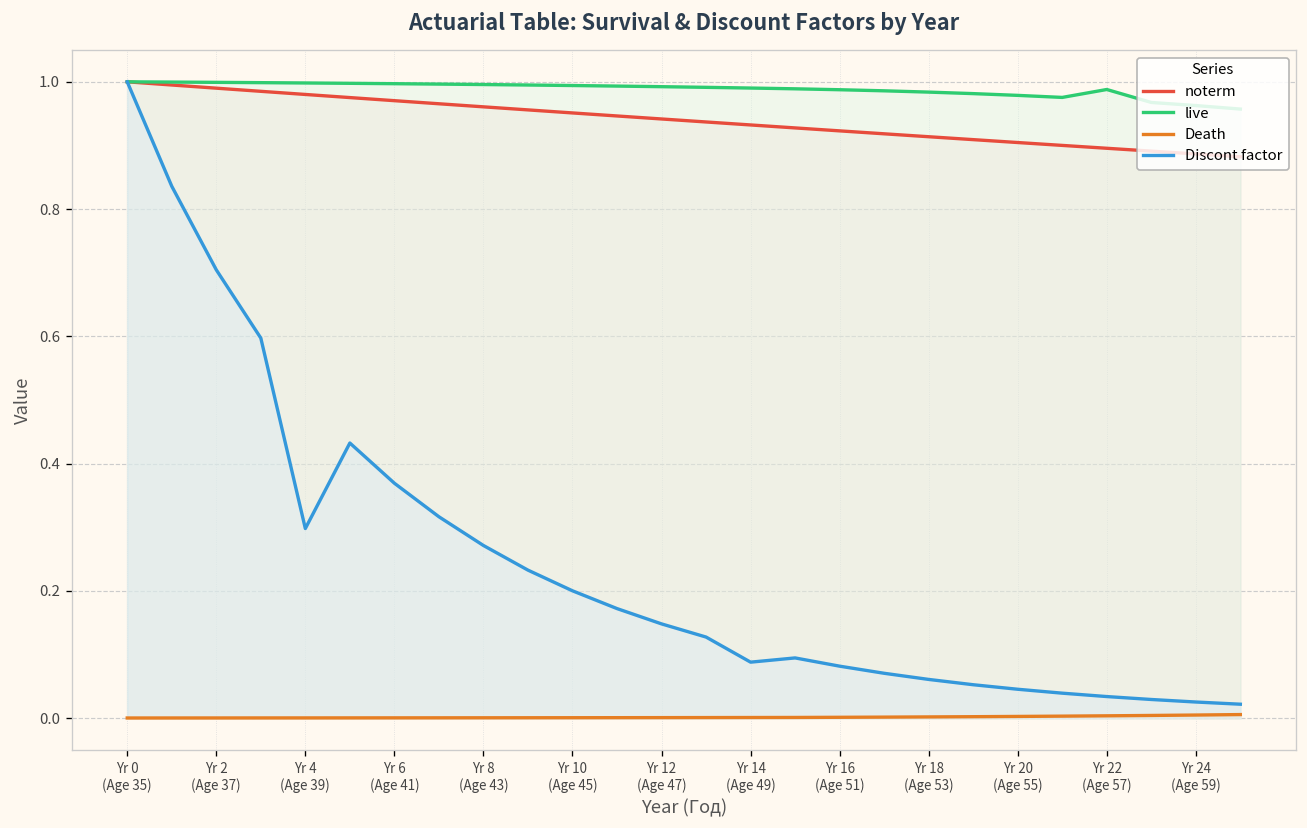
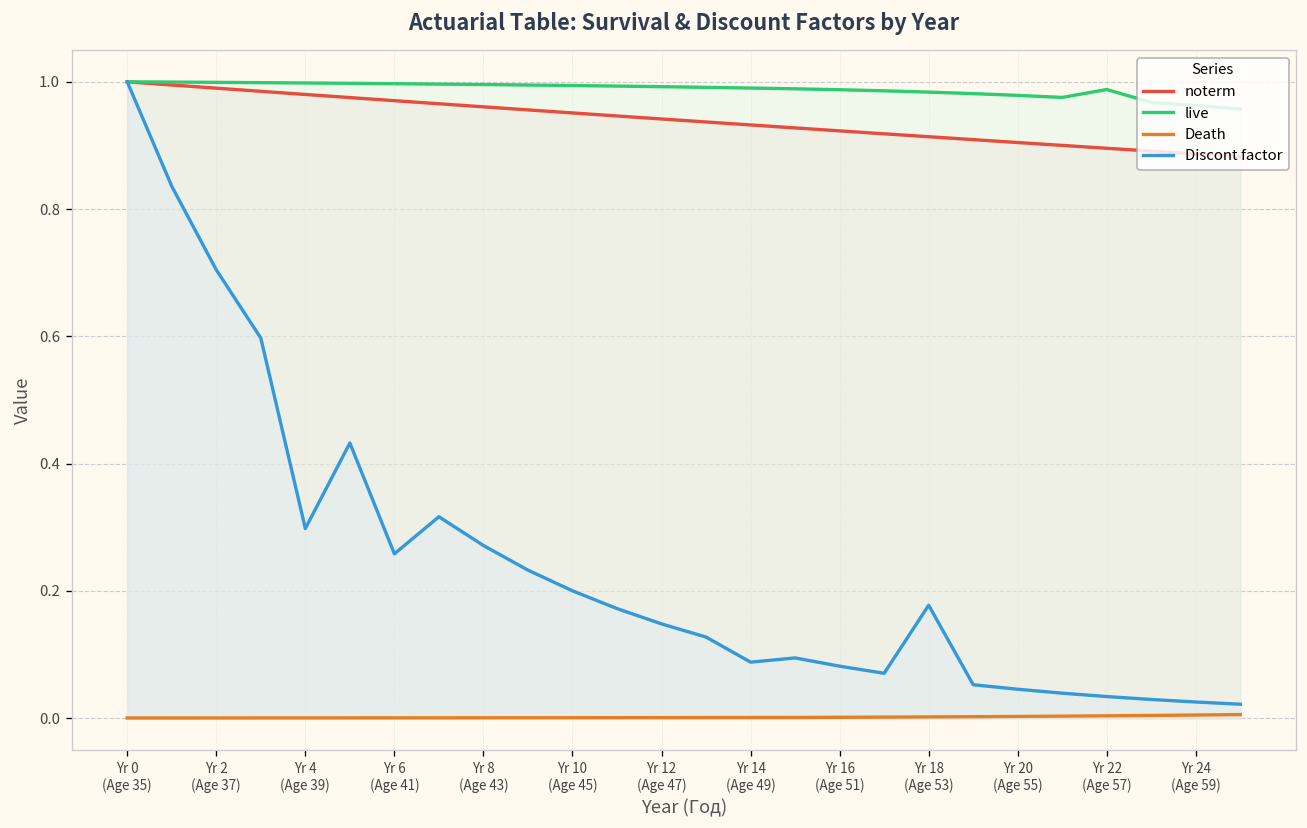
  {
    "live": {
      "Yr 2 (Age 37)": 1.00,
      "Yr 4 (Age 39)": 1.00,
      "Yr 6 (Age 41)": 1.00,
      "Yr 8 (Age 43)": 1.00,
      "Yr 10 (Age 45)": 0.99,
      "Yr 12 (Age 47)": 0.99,
      "Yr 14 (Age 49)": 0.99,
      "Yr 16 (Age 51)": 0.99,
      "Yr 18 (Age 53)": 0.98,
      "Yr 20 (Age 55)": 0.98,
      "Yr 22 (Age 57)": 0.99
    },
    "Discont factor": {
      "Yr 2 (Age 37)": 0.70,
      "Yr 4 (Age 39)": 0.30,
-     "Yr 6 (Age 41)": 0.37,
+     "Yr 6 (Age 41)": 0.26,
      "Yr 8 (Age 43)": 0.27,
      "Yr 10 (Age 45)": 0.20,
      "Yr 12 (Age 47)": 0.15,
      "Yr 14 (Age 49)": 0.09,
      "Yr 16 (Age 51)": 0.08,
-     "Yr 18 (Age 53)": 0.06,
+     "Yr 18 (Age 53)": 0.18,
      "Yr 20 (Age 55)": 0.05,
      "Yr 22 (Age 57)": 0.03,
      "Yr 24 (Age 59)": 0.03
    }
  }
